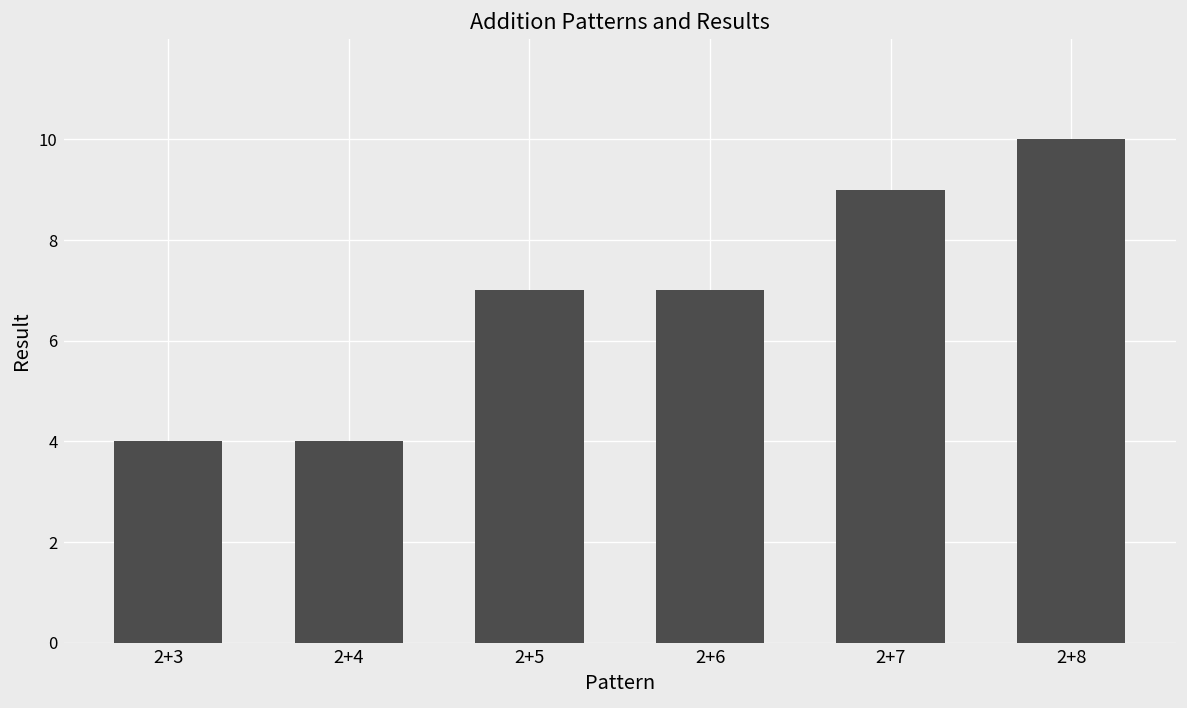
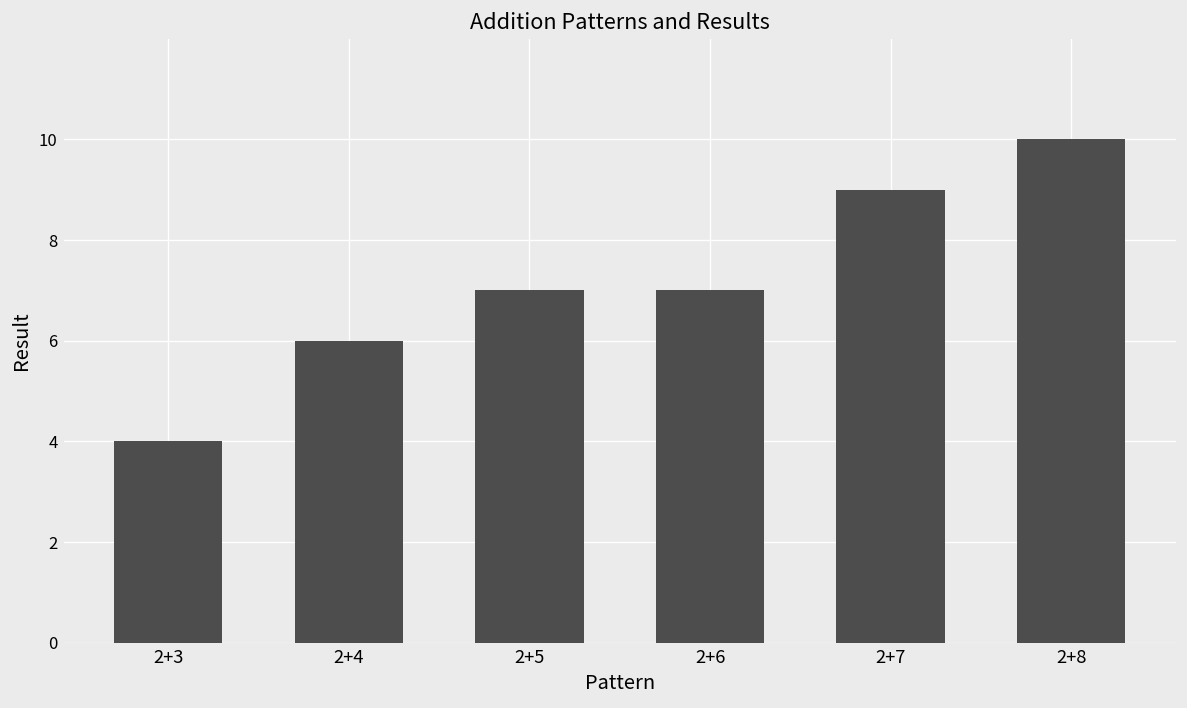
  {
    "2+3": 4,
-   "2+4": 4,
+   "2+4": 6,
    "2+5": 7,
    "2+6": 7,
    "2+7": 9,
    "2+8": 10
  }
